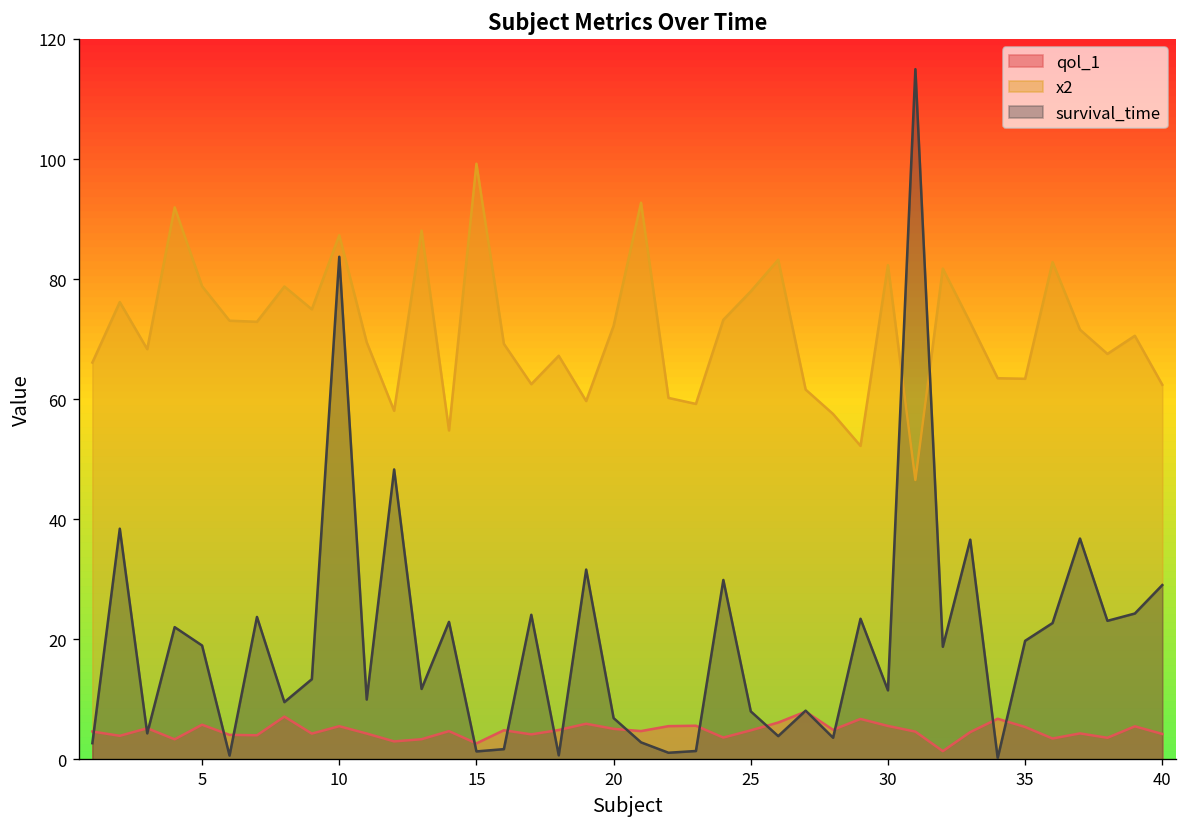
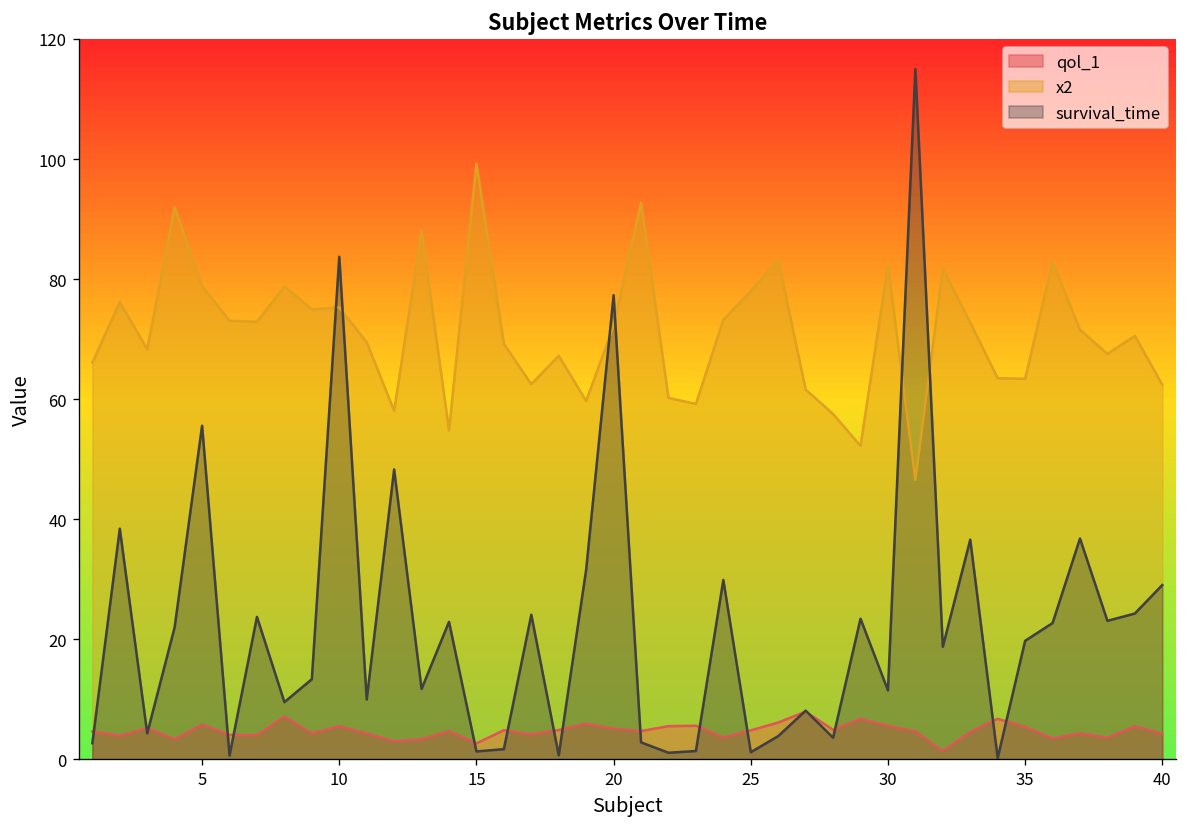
  {
    "qol_1": {
      "5": 6,
      "10": 6,
      "15": 3,
      "20": 5,
      "25": 5,
      "30": 6,
      "35": 5,
      "40": 4
    },
    "x2": {
      "5": 79,
-     "10": 87,
+     "10": 75,
      "15": 99,
      "20": 72,
      "25": 78,
      "30": 82,
      "35": 63,
      "40": 62
    },
    "survival_time": {
-     "5": 19,
+     "5": 56,
      "10": 84,
      "15": 1,
-     "20": 7,
-     "25": 8,
+     "20": 77,
+     "25": 1,
      "30": 12,
      "35": 20,
      "40": 29
    }
  }
